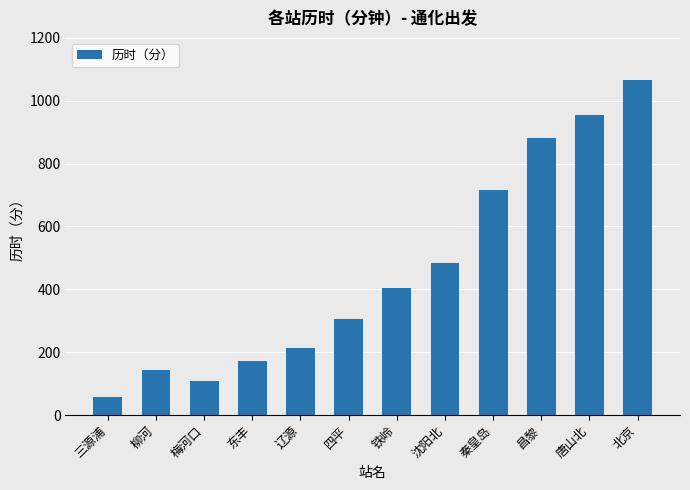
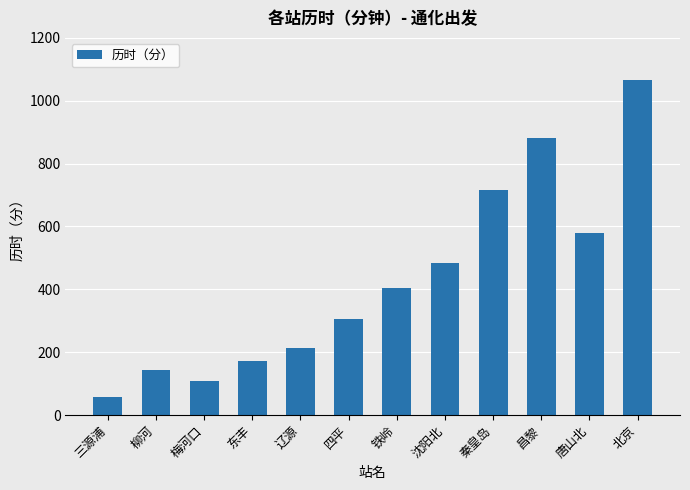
  {
    "三源浦": 60,
    "柳河": 140,
    "梅河口": 110,
    "东丰": 170,
    "辽源": 210,
    "四平": 300,
    "铁岭": 410,
    "沈阳北": 490,
    "秦皇岛": 720,
    "昌黎": 880,
-   "唐山北": 950,
+   "唐山北": 580,
    "北京": 1070
  }
